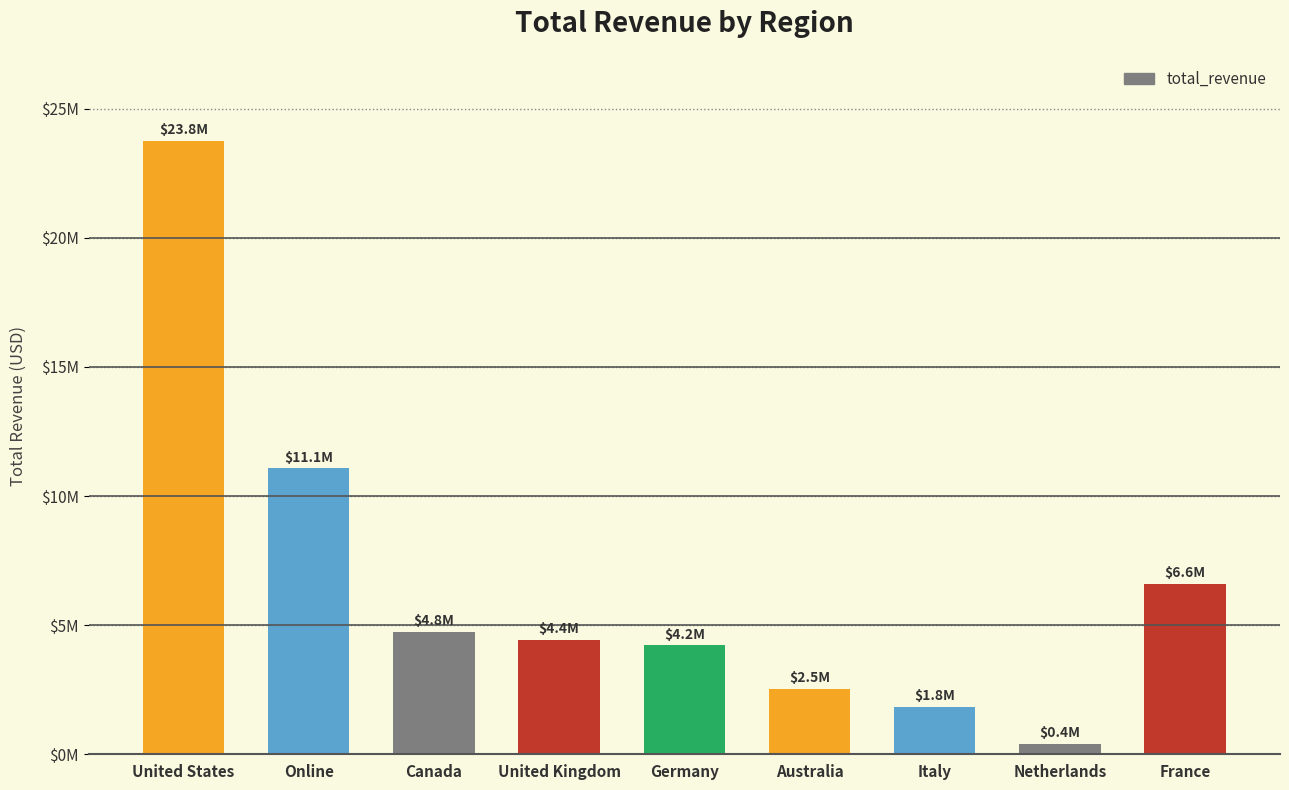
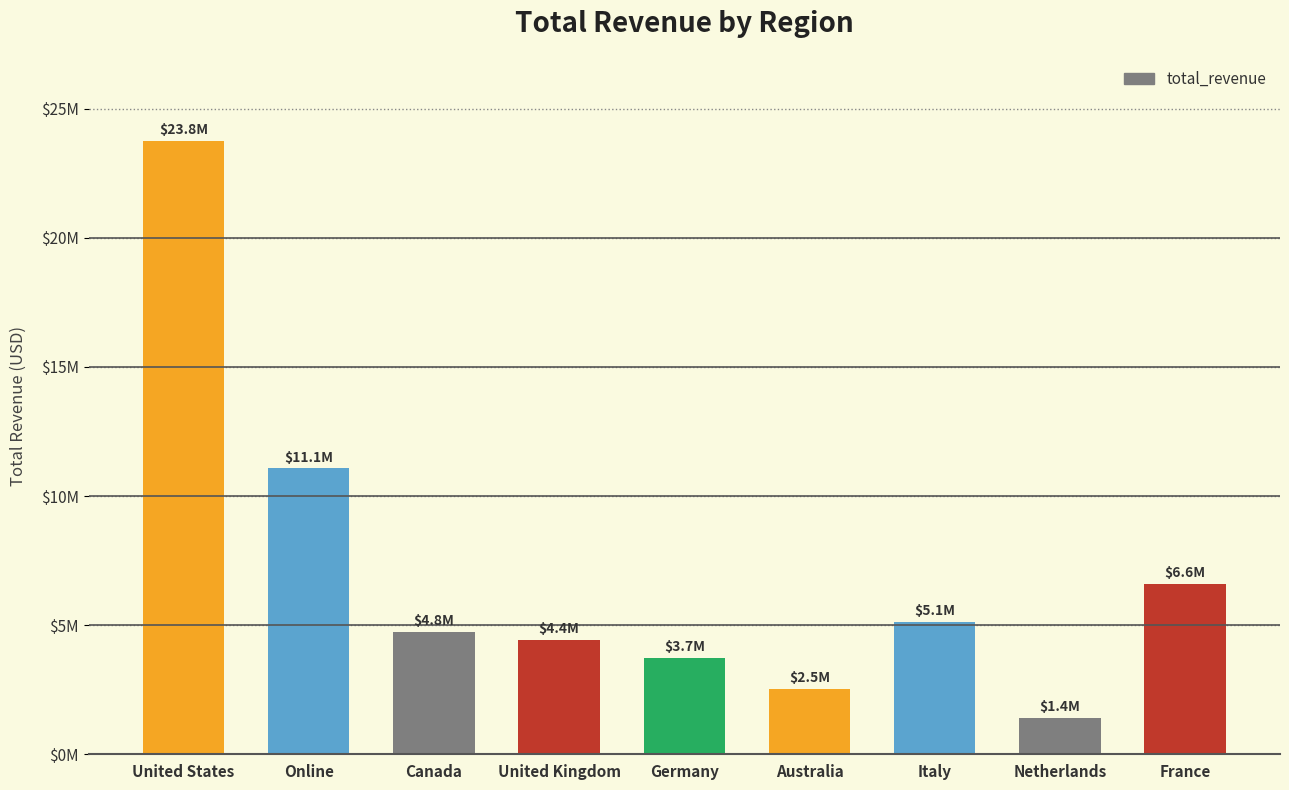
  {
    "United States": "$23.8M",
    "Online": "$11.1M",
    "Canada": "$4.8M",
    "United Kingdom": "$4.4M",
-   "Germany": "$4.2M",
+   "Germany": "$3.7M",
    "Australia": "$2.5M",
-   "Italy": "$1.8M",
-   "Netherlands": "$0.4M",
+   "Italy": "$5.1M",
+   "Netherlands": "$1.4M",
    "France": "$6.6M"
  }
